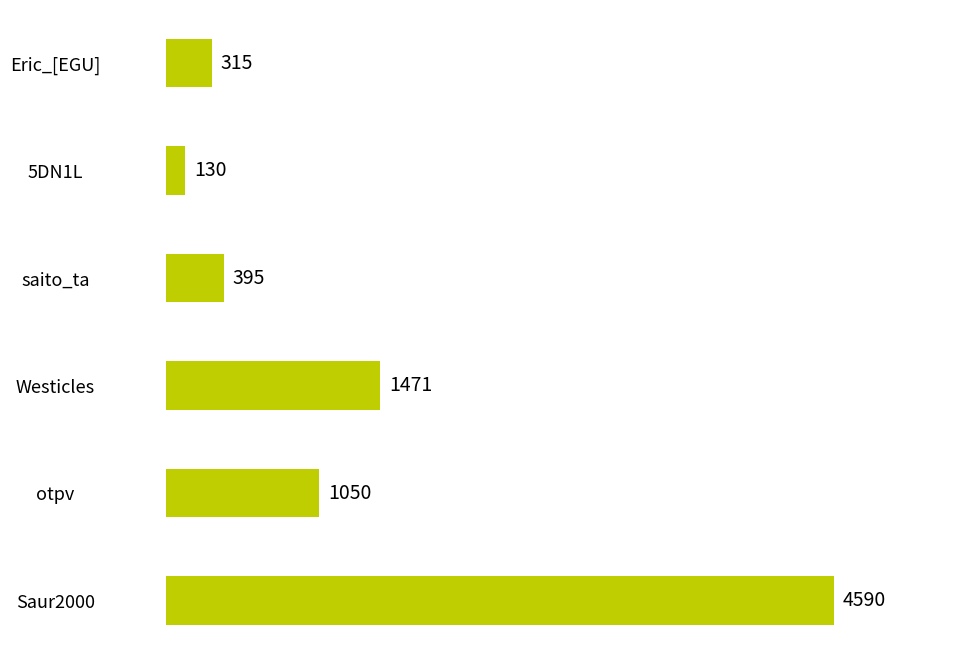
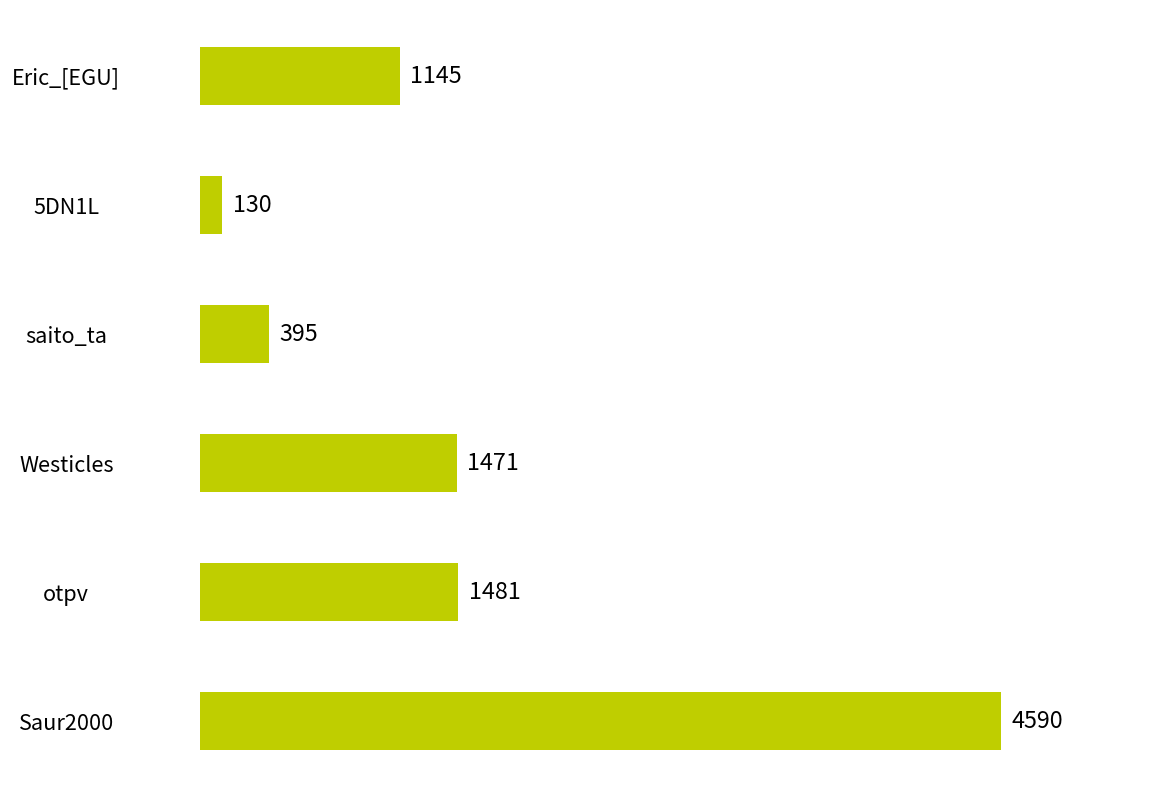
  {
-   "Eric_[EGU]": 315,
+   "Eric_[EGU]": 1145,
    "5DN1L": 130,
    "saito_ta": 395,
-   "otpv": 1050,
+   "otpv": 1481,
    "Saur2000": 4590
  }
